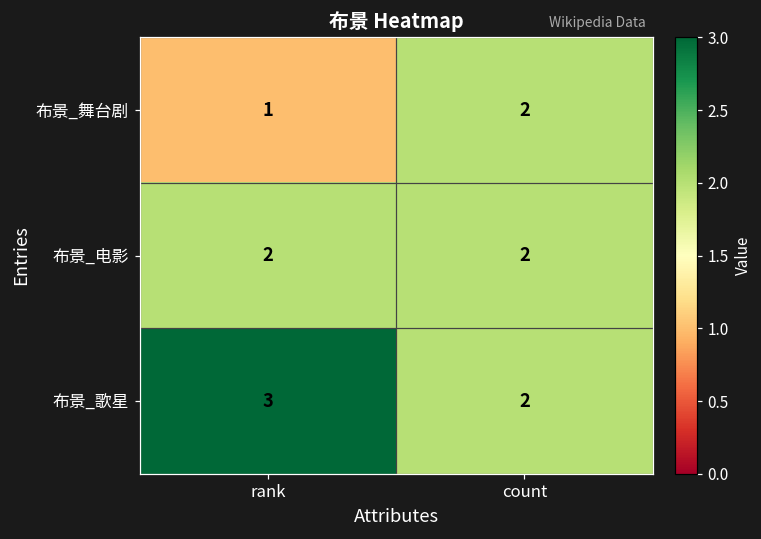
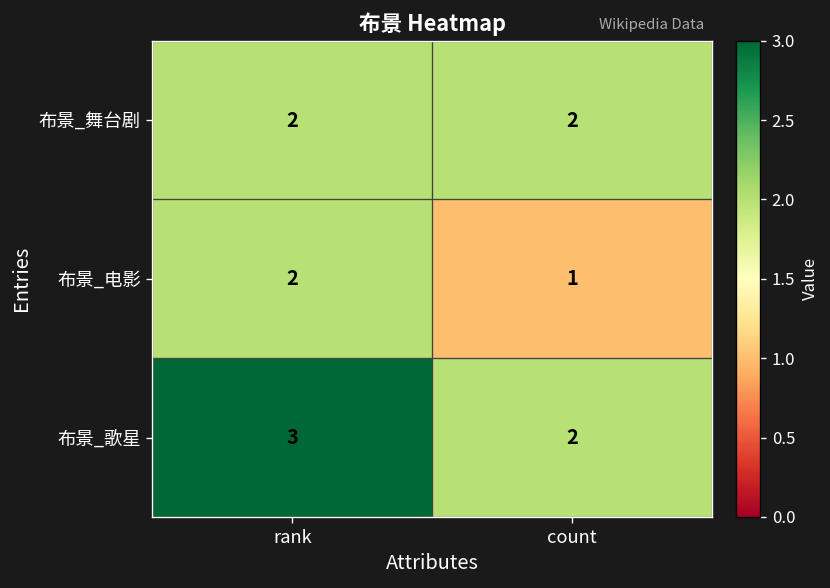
  {
    "布景_舞台剧": {
-     "rank": 1,
+     "rank": 2,
      "count": 2
    },
    "布景_电影": {
      "rank": 2,
-     "count": 2
+     "count": 1
    },
    "布景_歌星": {
      "rank": 3,
      "count": 2
    }
  }
